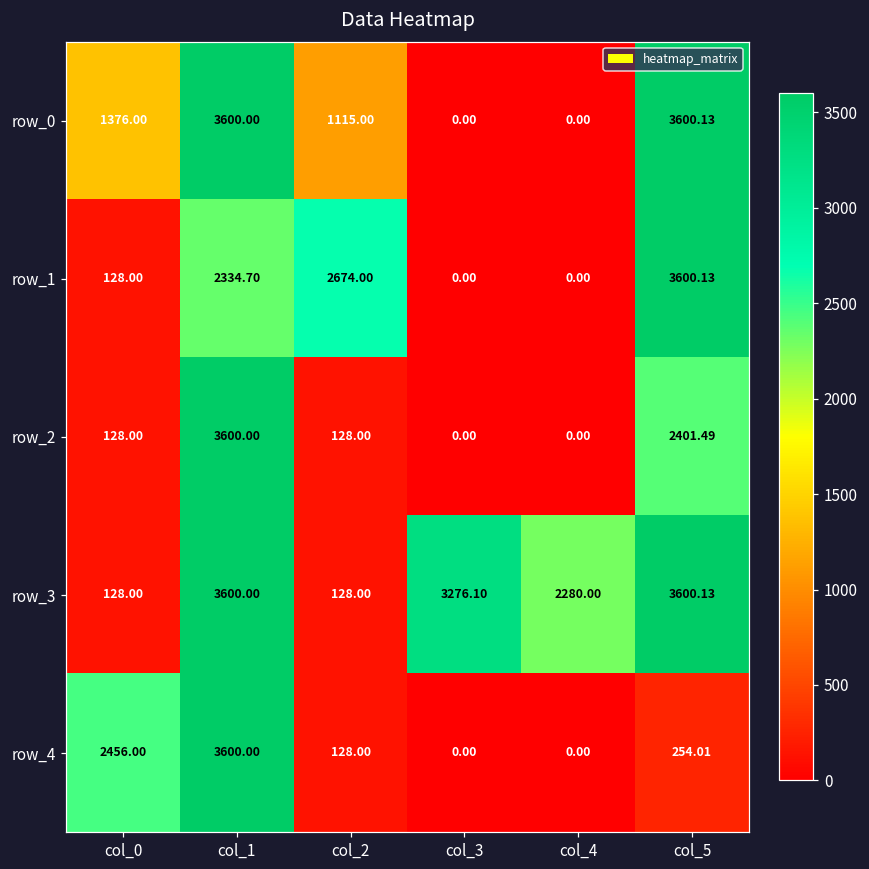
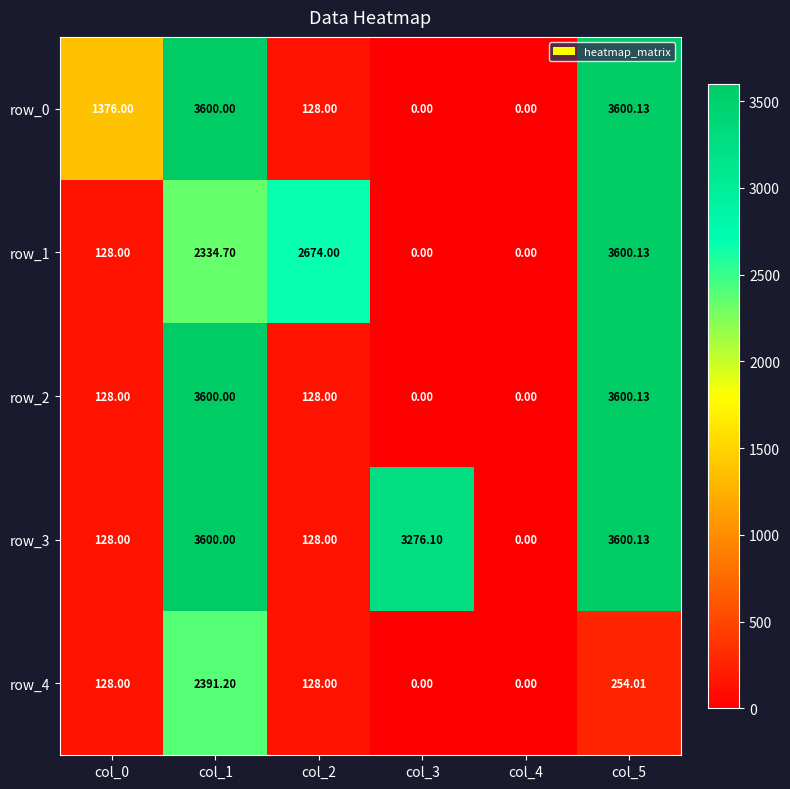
  {
    "row_0": {
      "col_0": 1376.00,
      "col_1": 3600.00,
-     "col_2": 1115.00,
+     "col_2": 128.00,
      "col_3": 0.00,
      "col_4": 0.00,
      "col_5": 3600.13
    },
    "row_1": {
      "col_0": 128.00,
      "col_1": 2334.70,
      "col_2": 2674.00,
      "col_3": 0.00,
      "col_4": 0.00,
      "col_5": 3600.13
    },
    "row_2": {
      "col_0": 128.00,
      "col_1": 3600.00,
      "col_2": 128.00,
      "col_3": 0.00,
      "col_4": 0.00,
-     "col_5": 2401.49
+     "col_5": 3600.13
    },
    "row_3": {
      "col_0": 128.00,
      "col_1": 3600.00,
      "col_2": 128.00,
      "col_3": 3276.10,
-     "col_4": 2280.00,
+     "col_4": 0.00,
      "col_5": 3600.13
    },
    "row_4": {
-     "col_0": 2456.00,
-     "col_1": 3600.00,
+     "col_0": 128.00,
+     "col_1": 2391.20,
      "col_2": 128.00,
      "col_3": 0.00,
      "col_4": 0.00,
      "col_5": 254.01
    }
  }
